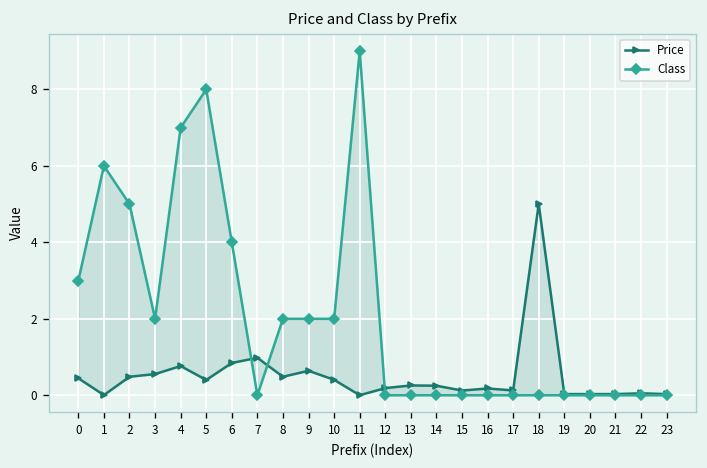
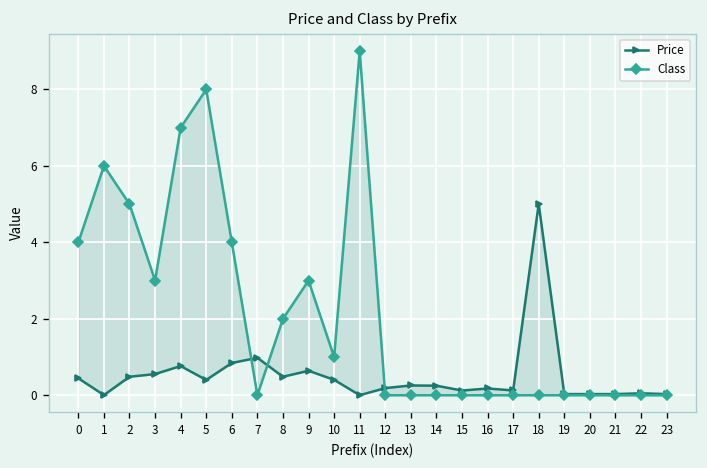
  {
    "Class": {
-     "0": 3,
-     "3": 2,
+     "0": 4,
+     "3": 3,
      "7": 0,
-     "9": 2,
-     "10": 2,
+     "9": 3,
+     "10": 1,
      "12": 0,
      "13": 0,
      "14": 0,
      "15": 0,
      "16": 0,
      "17": 0,
      "18": 0
    }
  }
